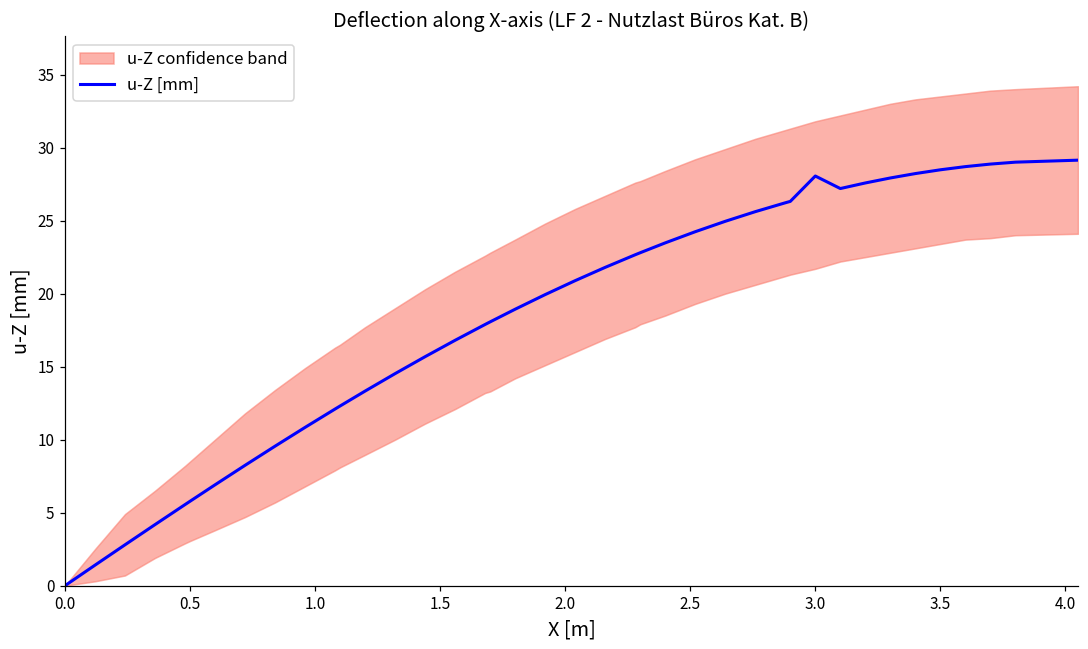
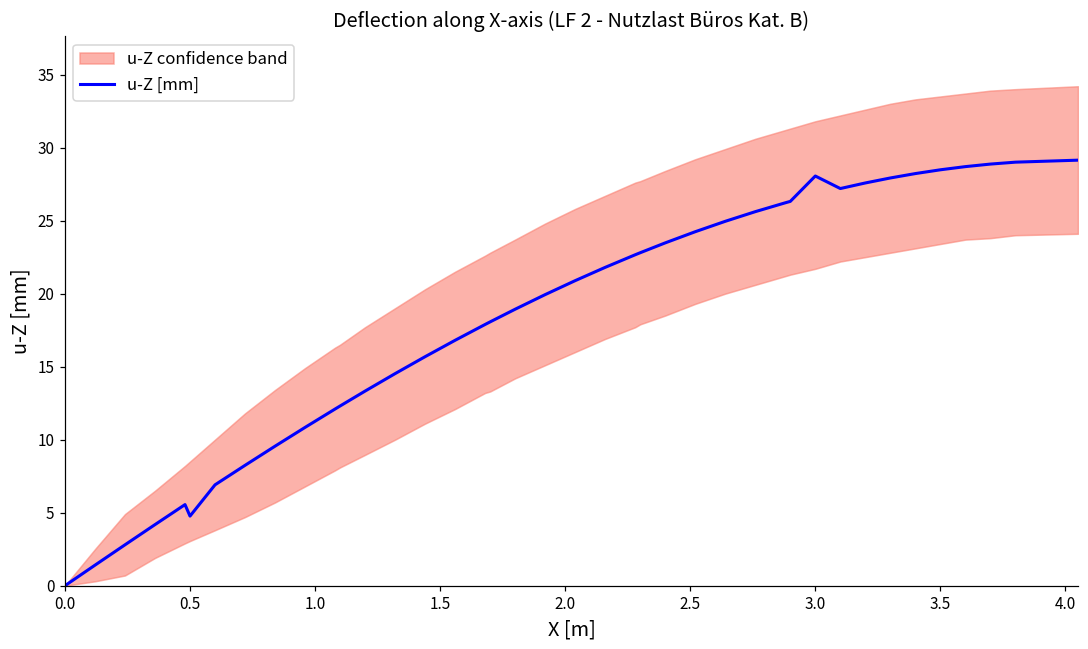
  {
    "u-Z [mm]": {
-     "0.5": 5.8,
+     "0.5": 4.8,
      "3.0": 28.1,
      "3.5": 28.5
    }
  }
